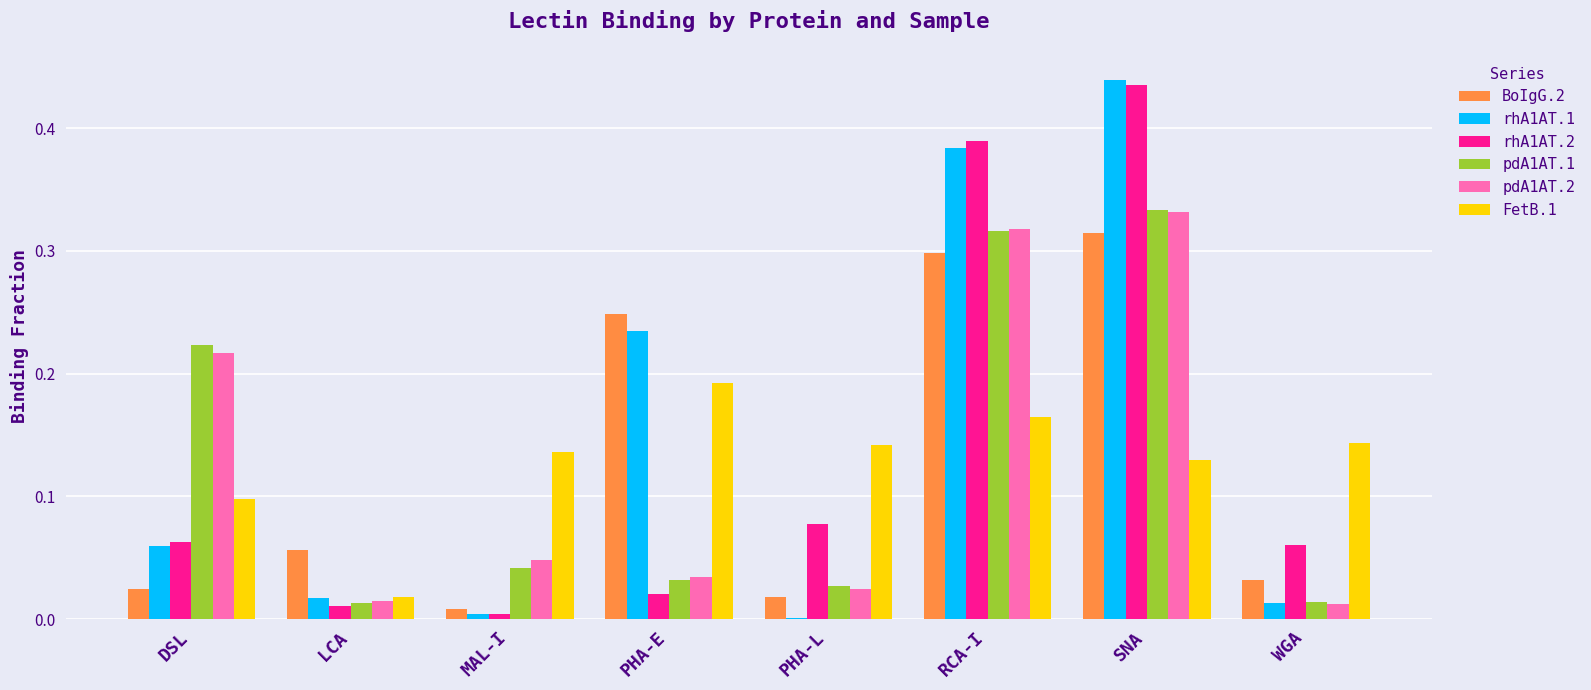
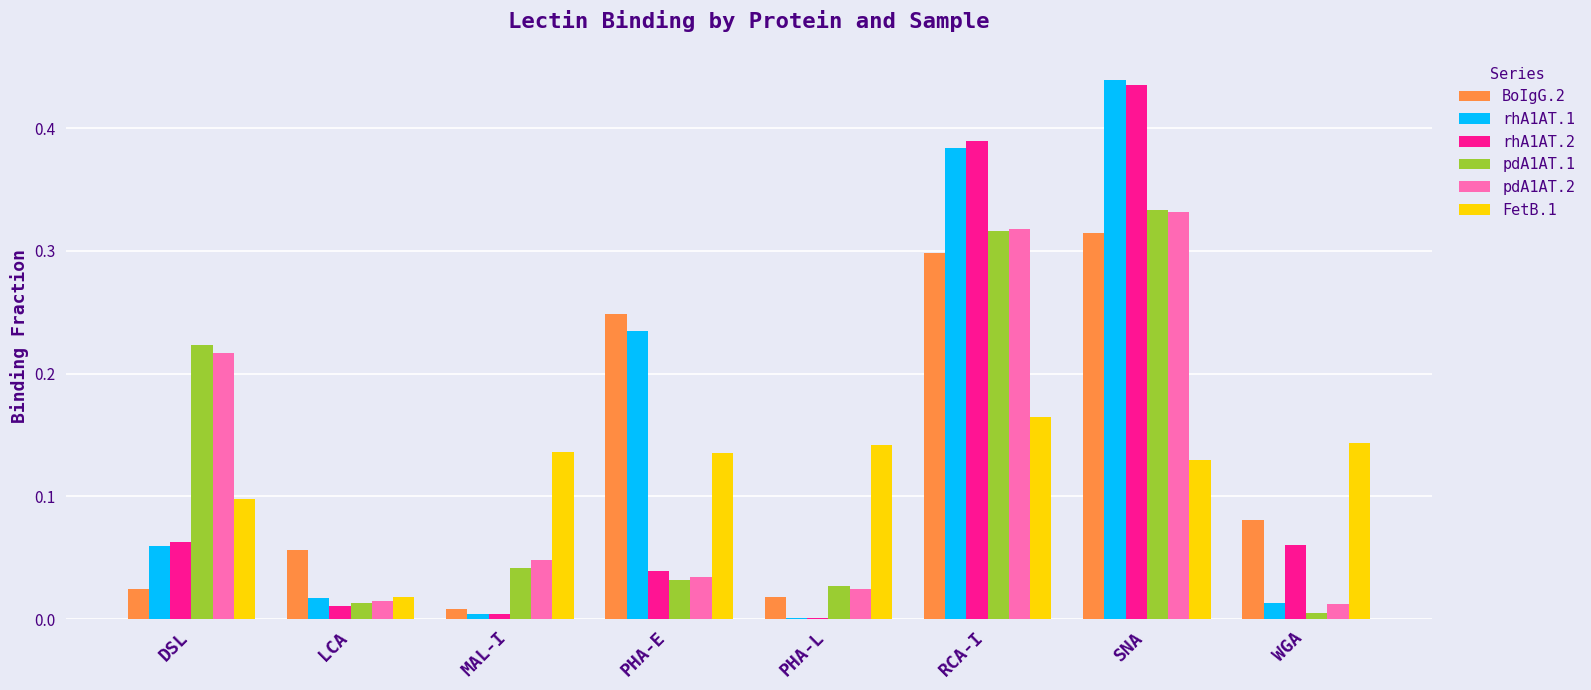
  {
    "BoIgG.2": {
      "DSL": 0.024,
      "LCA": 0.056,
      "MAL-I": 0.008,
      "PHA-E": 0.249,
      "PHA-L": 0.018,
      "RCA-I": 0.299,
      "SNA": 0.315,
-     "WGA": 0.032
+     "WGA": 0.080
    },
    "rhA1AT.1": {
      "DSL": 0.060,
      "LCA": 0.017,
      "MAL-I": 0.005,
      "PHA-E": 0.235,
      "RCA-I": 0.384,
      "SNA": 0.439,
      "WGA": 0.013
    },
    "rhA1AT.2": {
      "DSL": 0.063,
      "LCA": 0.011,
      "MAL-I": 0.004,
-     "PHA-E": 0.020,
-     "PHA-L": 0.078,
+     "PHA-E": 0.039,
+     "PHA-L": 0.001,
      "RCA-I": 0.390,
      "SNA": 0.435,
      "WGA": 0.060
    },
    "pdA1AT.1": {
      "DSL": 0.223,
      "LCA": 0.013,
      "MAL-I": 0.042,
      "PHA-E": 0.031,
      "PHA-L": 0.027,
      "RCA-I": 0.316,
      "SNA": 0.333,
-     "WGA": 0.014
+     "WGA": 0.005
    },
    "pdA1AT.2": {
      "DSL": 0.217,
      "LCA": 0.015,
      "MAL-I": 0.048,
      "PHA-E": 0.034,
      "PHA-L": 0.024,
      "RCA-I": 0.318,
      "SNA": 0.331,
      "WGA": 0.012
    },
    "FetB.1": {
      "DSL": 0.098,
      "LCA": 0.018,
      "MAL-I": 0.136,
-     "PHA-E": 0.192,
+     "PHA-E": 0.135,
      "PHA-L": 0.142,
      "RCA-I": 0.164,
      "SNA": 0.129,
      "WGA": 0.144
    }
  }
